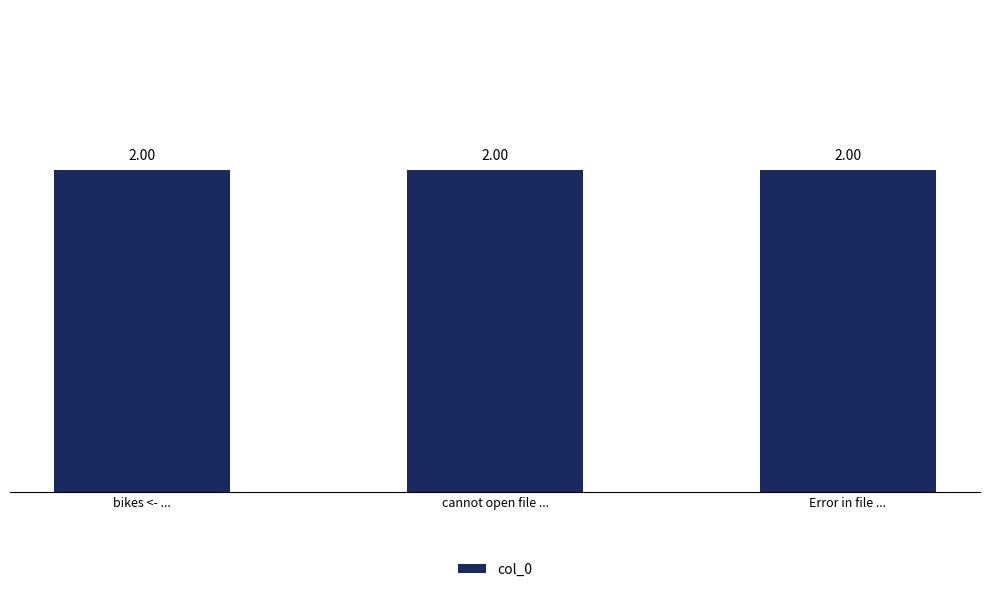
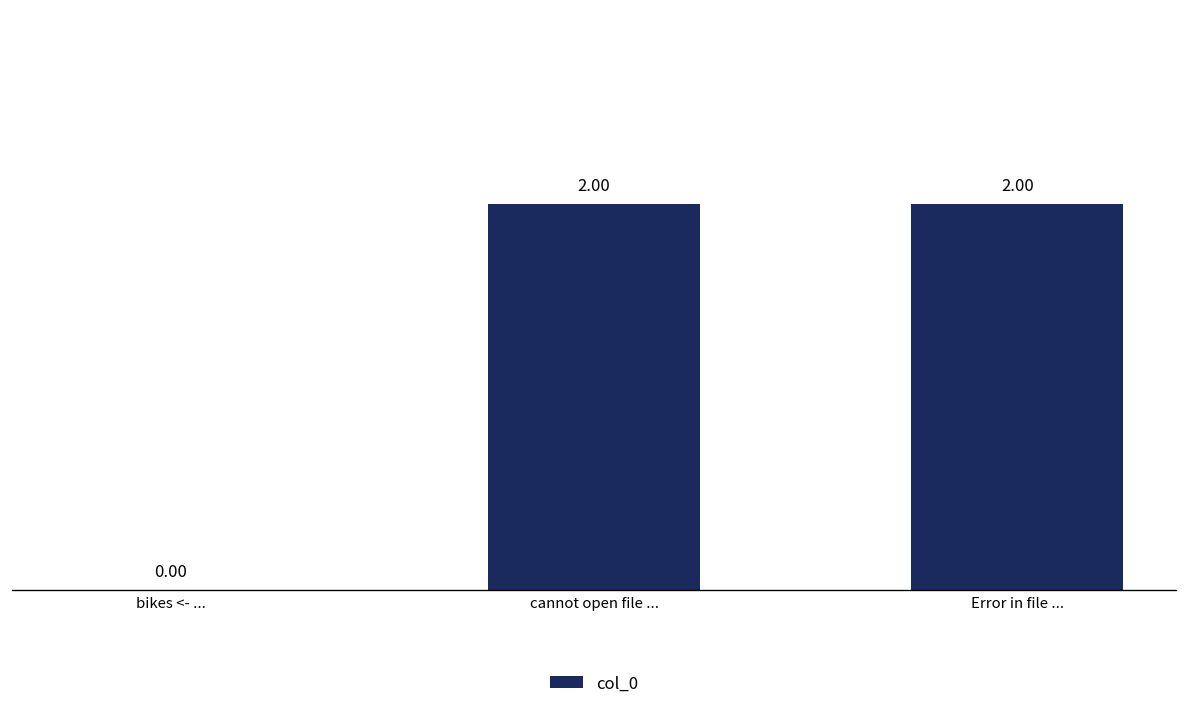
  {
-   "bikes <- ...": 2.00,
+   "bikes <- ...": 0.00,
    "cannot open file ...": 2.00,
    "Error in file ...": 2.00
  }
